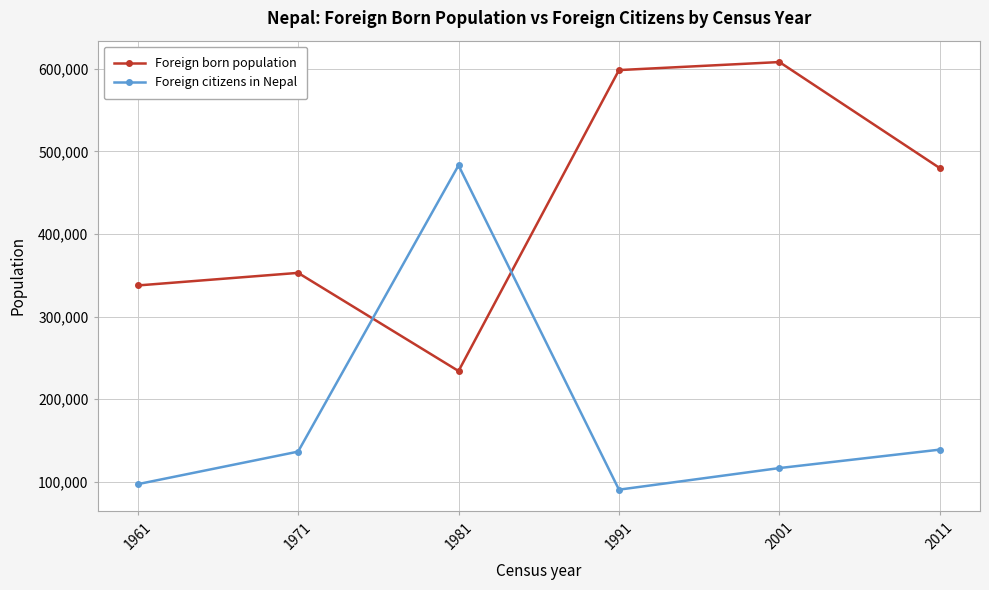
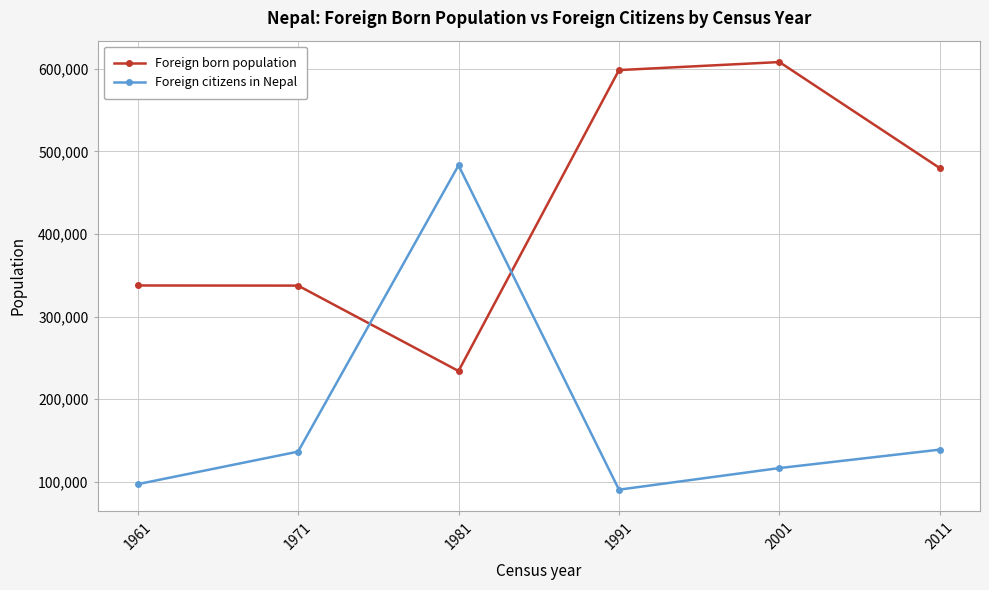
  {
    "Foreign born population": {
      "1961": "340,000",
-     "1971": "350,000",
+     "1971": "340,000",
      "1981": "230,000",
      "1991": "600,000",
      "2001": "610,000",
      "2011": "480,000"
    },
    "Foreign citizens in Nepal": {
      "1961": "100,000",
      "1971": "140,000",
      "1981": "480,000",
      "1991": "90,000",
      "2001": "120,000",
      "2011": "140,000"
    }
  }
